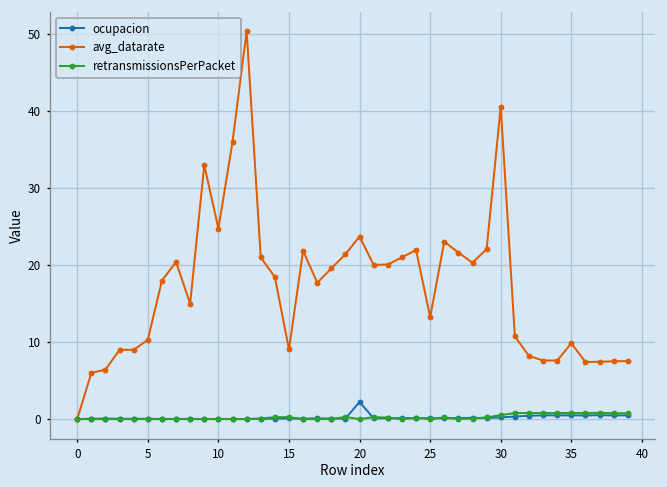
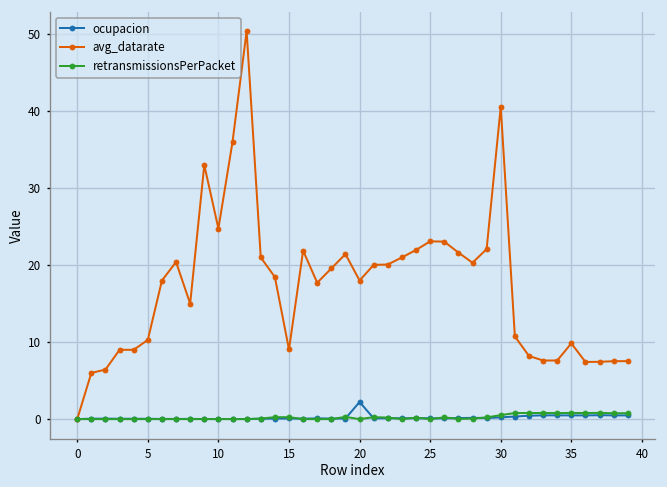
  {
    "ocupacion": {
      "20": 2
    },
    "avg_datarate": {
      "5": 10,
      "10": 25,
      "15": 9,
-     "20": 24,
-     "25": 13,
+     "20": 18,
+     "25": 23,
      "30": 41,
      "35": 10
    },
    "retransmissionsPerPacket": {
      "20": 0
    }
  }
